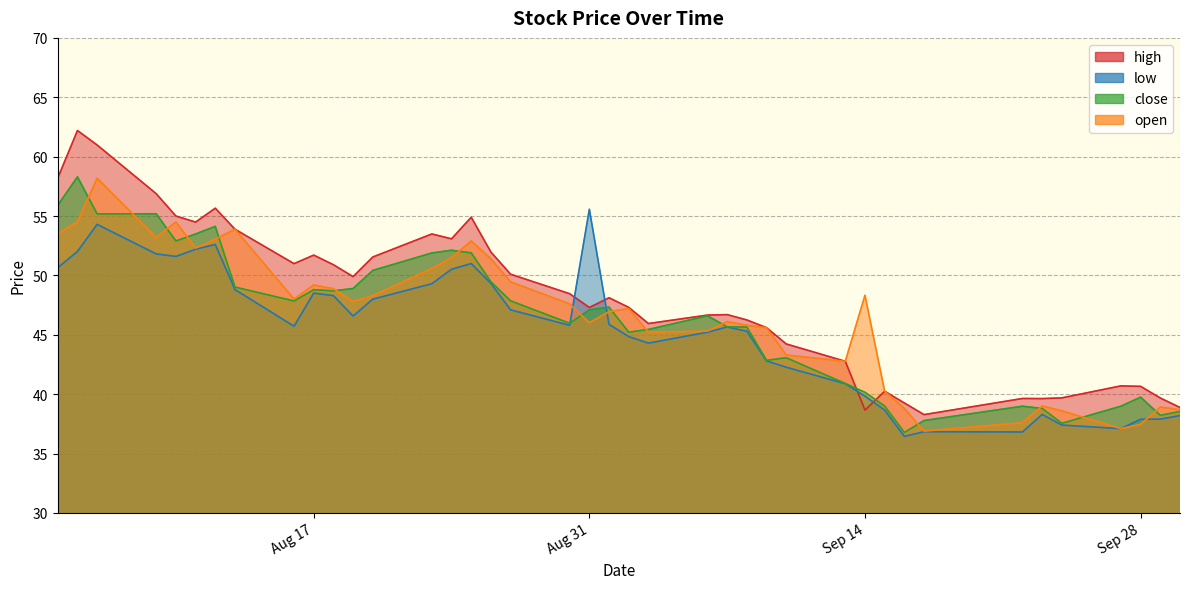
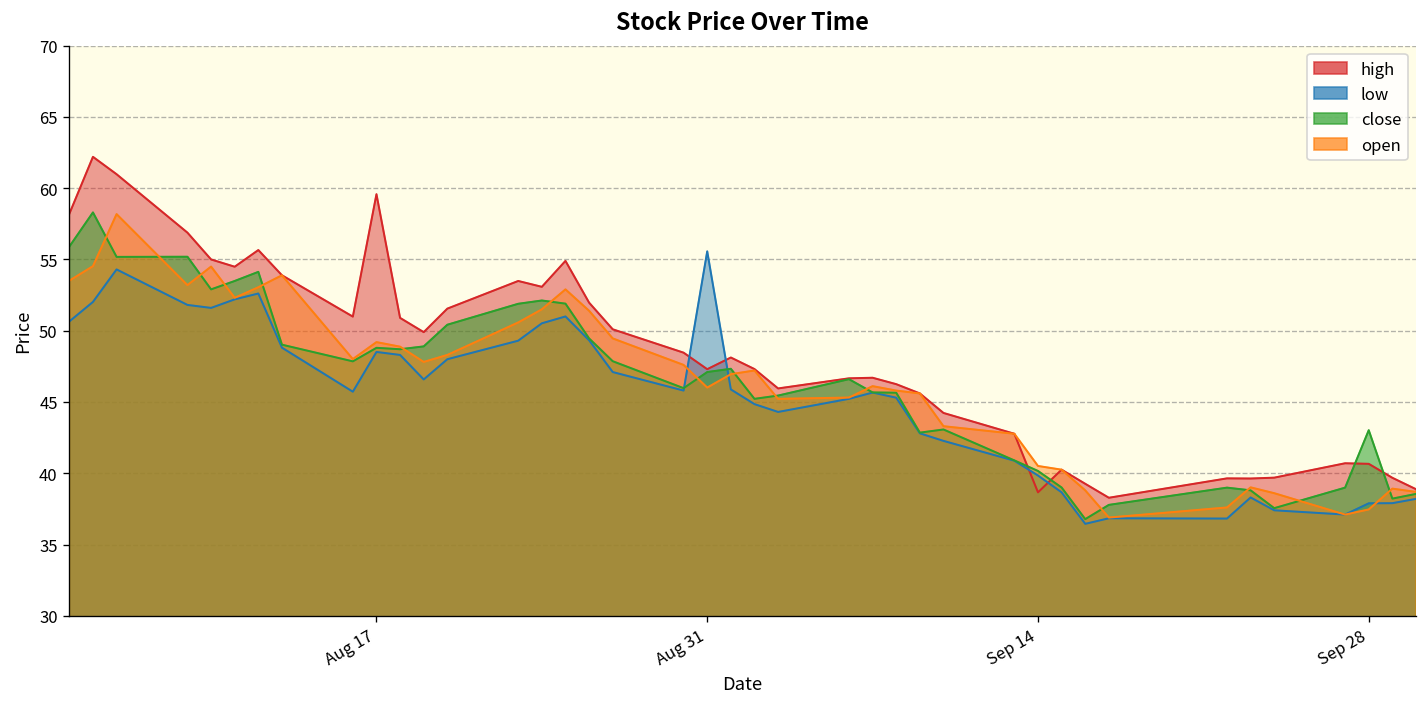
  {
    "high": {
-     "Aug 17": 51.7,
+     "Aug 17": 59.6,
      "Sep 14": 38.7,
      "Sep 28": 40.7
    },
    "low": {
      "Aug 17": 48.5,
      "Aug 31": 55.6,
      "Sep 14": 39.8,
      "Sep 28": 37.9
    },
    "close": {
      "Aug 17": 48.8,
      "Sep 14": 40.2,
-     "Sep 28": 39.8
+     "Sep 28": 43.0
    },
    "open": {
      "Aug 17": 49.2,
      "Aug 31": 46.0,
-     "Sep 14": 48.3,
+     "Sep 14": 40.5,
      "Sep 28": 37.5
    }
  }
